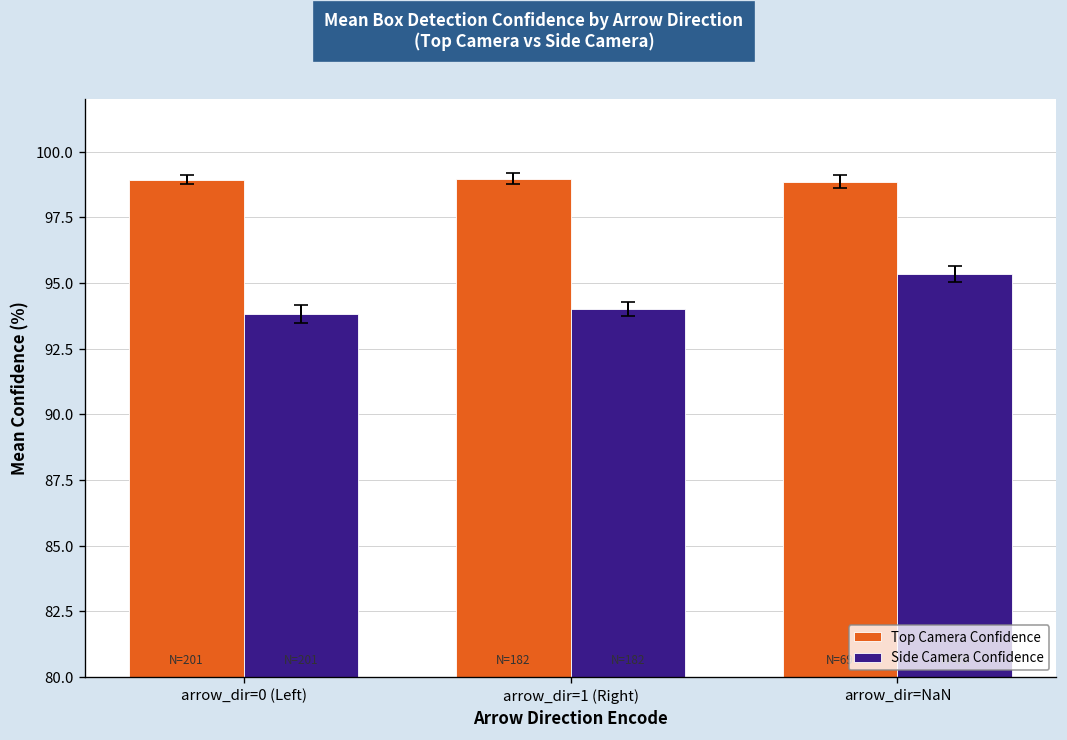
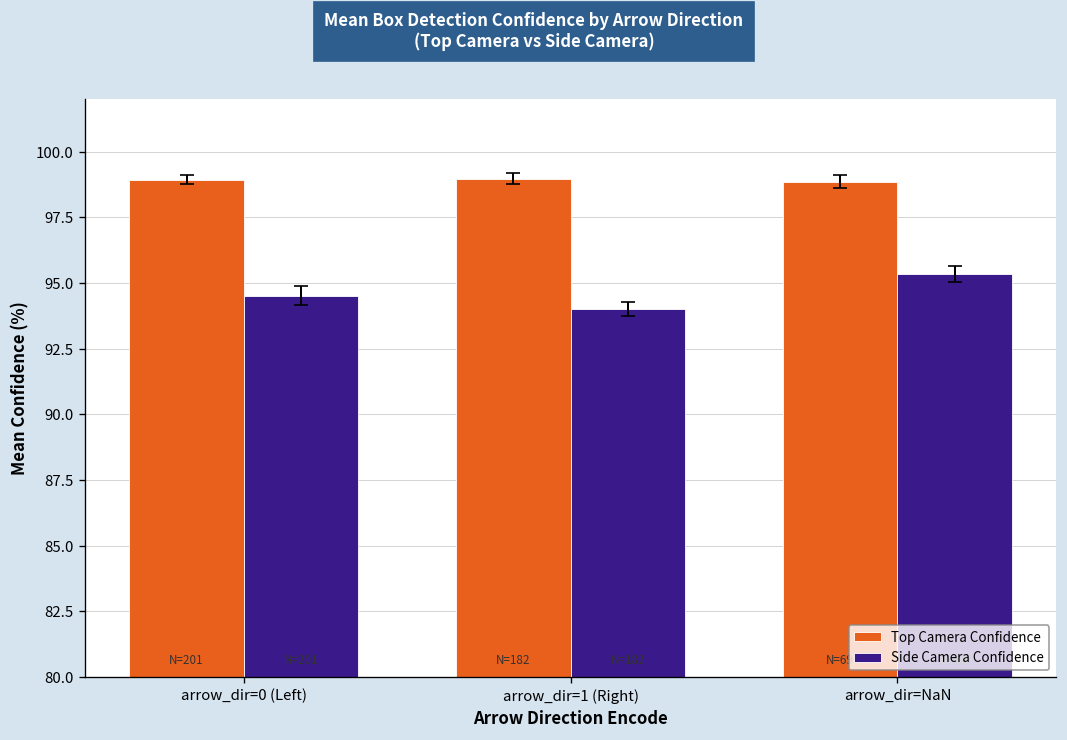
  {
    "Side Camera Confidence": {
-     "arrow_dir=0 (Left)": 93.8
+     "arrow_dir=0 (Left)": 94.5
    }
  }
